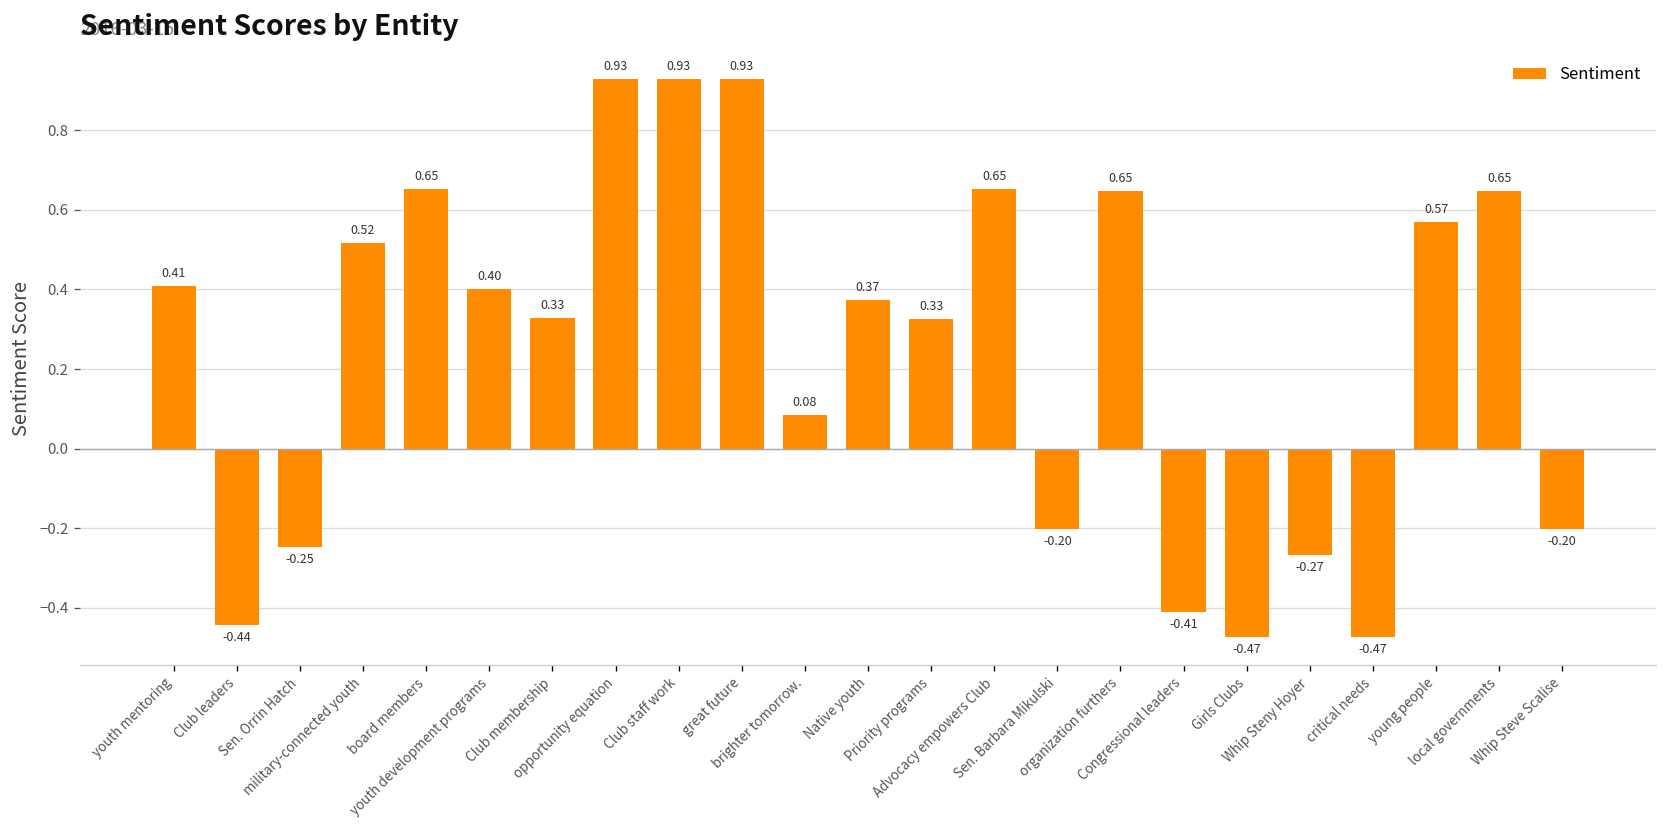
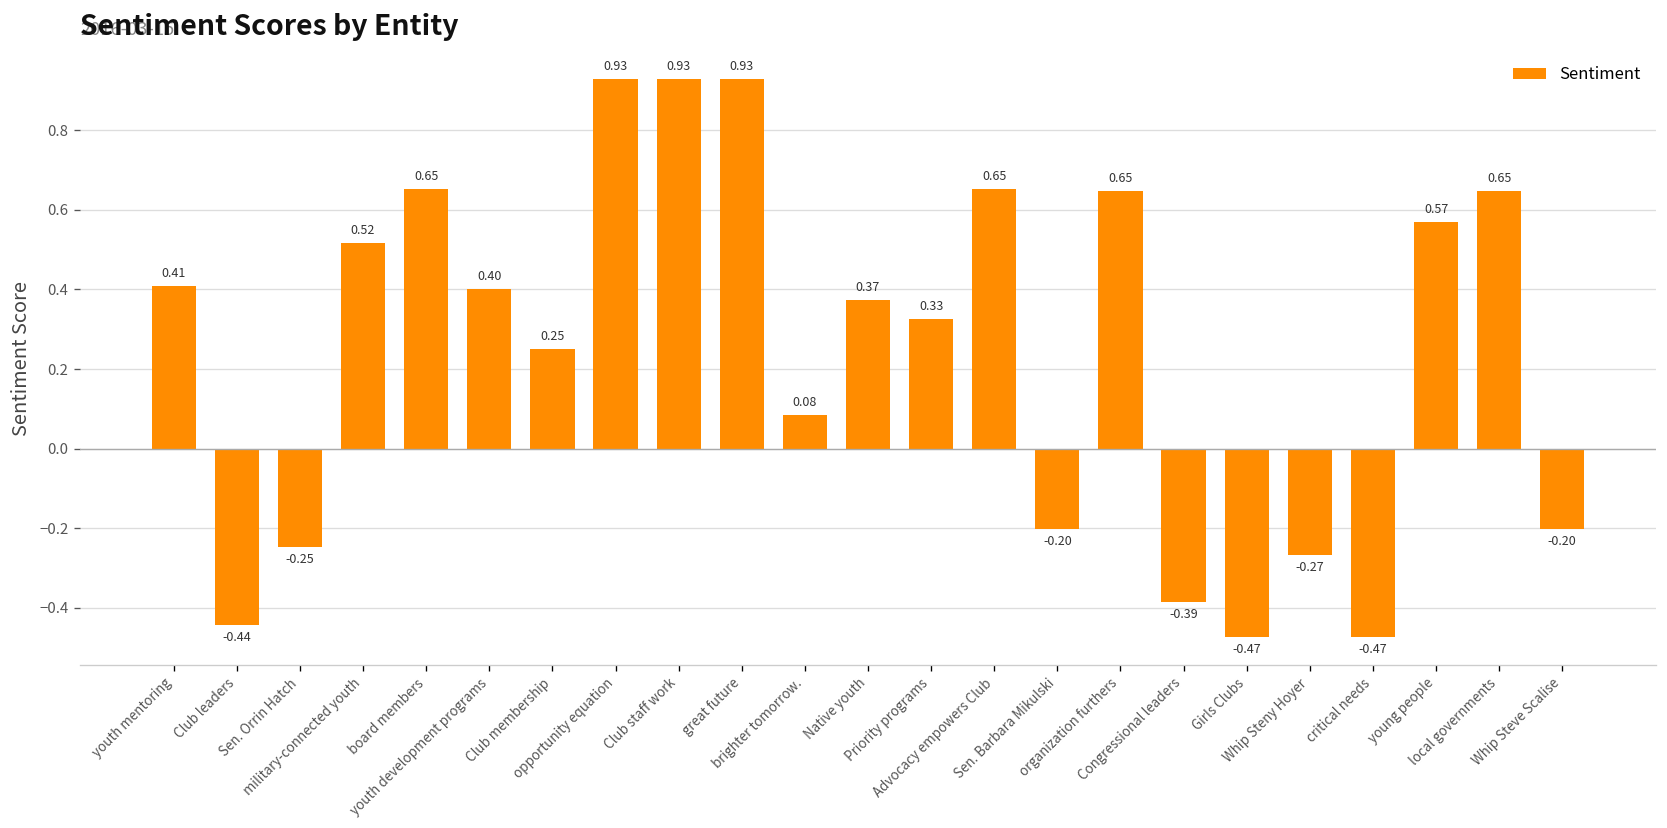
  {
    "youth mentoring": 0.41,
    "Club leaders": -0.44,
    "Sen. Orrin Hatch": -0.25,
    "military-connected youth": 0.52,
    "board members": 0.65,
    "youth development programs": 0.40,
-   "Club membership": 0.33,
+   "Club membership": 0.25,
    "opportunity equation": 0.93,
    "Club staff work": 0.93,
    "great future": 0.93,
    "brighter tomorrow.": 0.08,
    "Native youth": 0.37,
    "Priority programs": 0.33,
    "Advocacy empowers Club": 0.65,
    "Sen. Barbara Mikulski": -0.20,
    "organization furthers": 0.65,
-   "Congressional leaders": -0.41,
+   "Congressional leaders": -0.39,
    "Girls Clubs": -0.47,
    "Whip Steny Hoyer": -0.27,
    "critical needs": -0.47,
    "young people": 0.57,
    "local governments": 0.65,
    "Whip Steve Scalise": -0.20
  }
